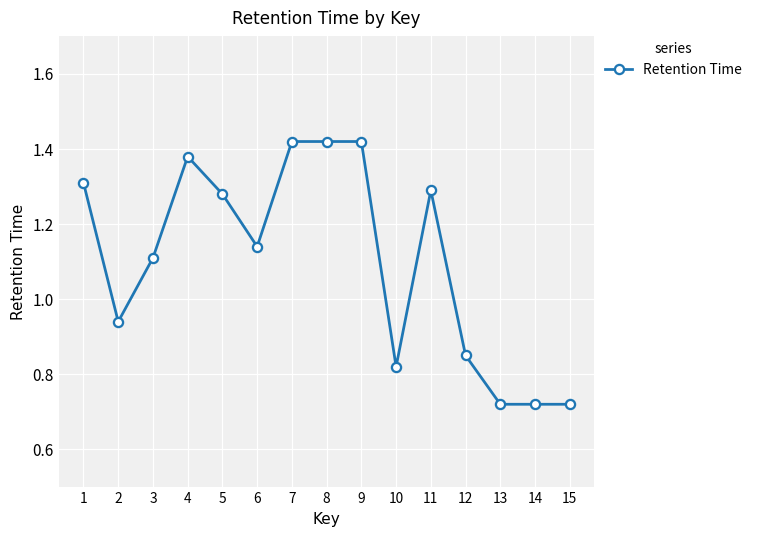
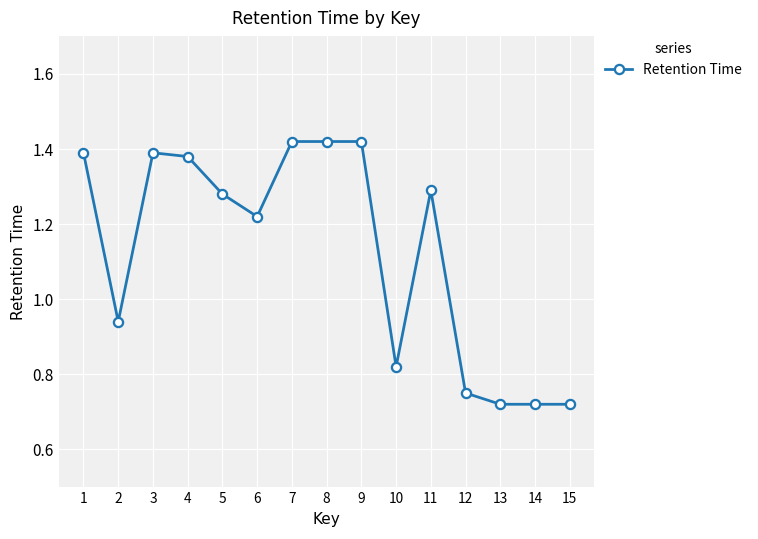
  {
-   "1": 1.31,
+   "1": 1.39,
    "2": 0.94,
-   "3": 1.11,
+   "3": 1.39,
    "4": 1.38,
    "5": 1.28,
-   "6": 1.14,
+   "6": 1.22,
    "7": 1.42,
    "8": 1.42,
    "9": 1.42,
    "10": 0.82,
    "11": 1.29,
-   "12": 0.85,
+   "12": 0.75,
    "13": 0.72,
    "14": 0.72,
    "15": 0.72
  }
